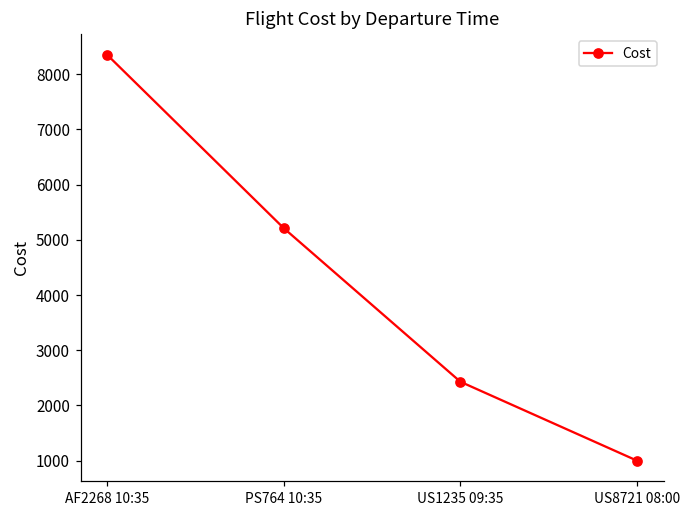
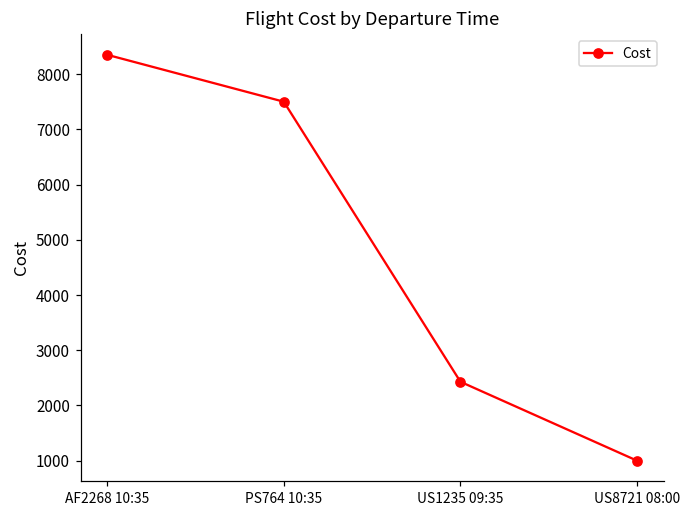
  {
    "AF2268 10:35": 8400,
-   "PS764 10:35": 5200,
+   "PS764 10:35": 7500,
    "US1235 09:35": 2400,
    "US8721 08:00": 1000
  }
